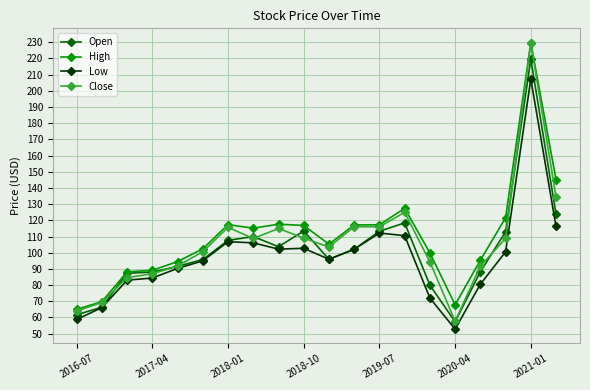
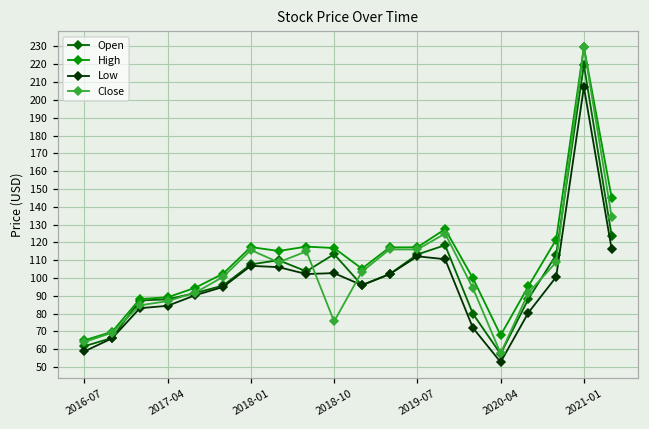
  {
    "Close": {
      "2018-01": 116,
-     "2018-10": 109
+     "2018-10": 76
    }
  }
